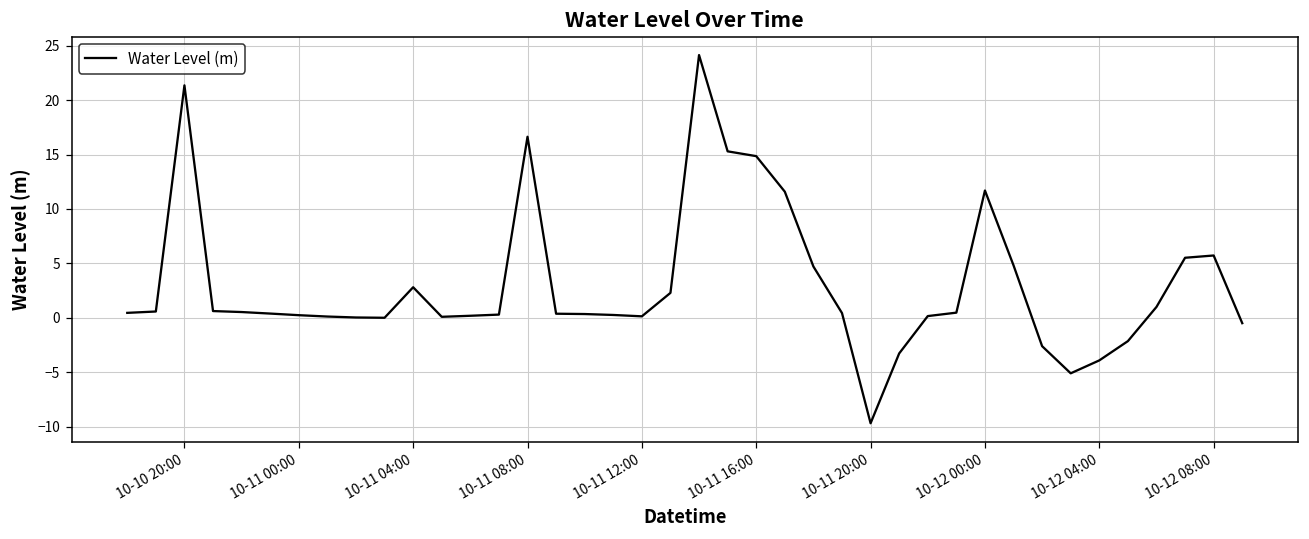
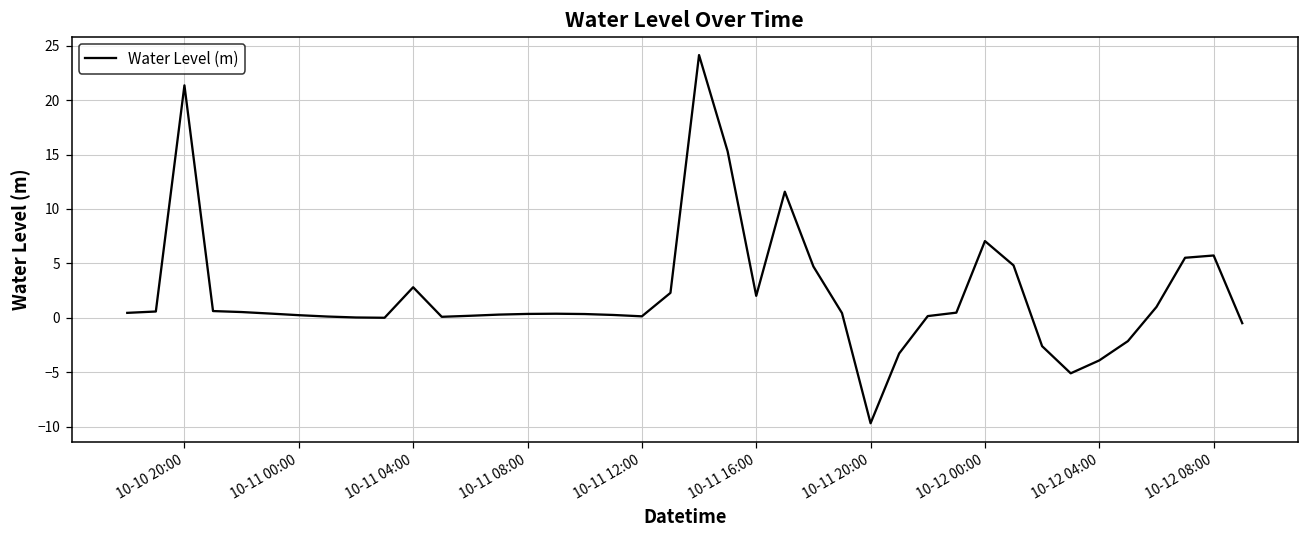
  {
    "10-10 20:00": 21,
    "10-11 00:00": 0,
    "10-11 04:00": 3,
-   "10-11 08:00": 17,
+   "10-11 08:00": 0,
    "10-11 12:00": 0,
-   "10-11 16:00": 15,
+   "10-11 16:00": 2,
    "10-11 20:00": -10,
-   "10-12 00:00": 12,
+   "10-12 00:00": 7,
    "10-12 04:00": -4,
    "10-12 08:00": 6
  }
